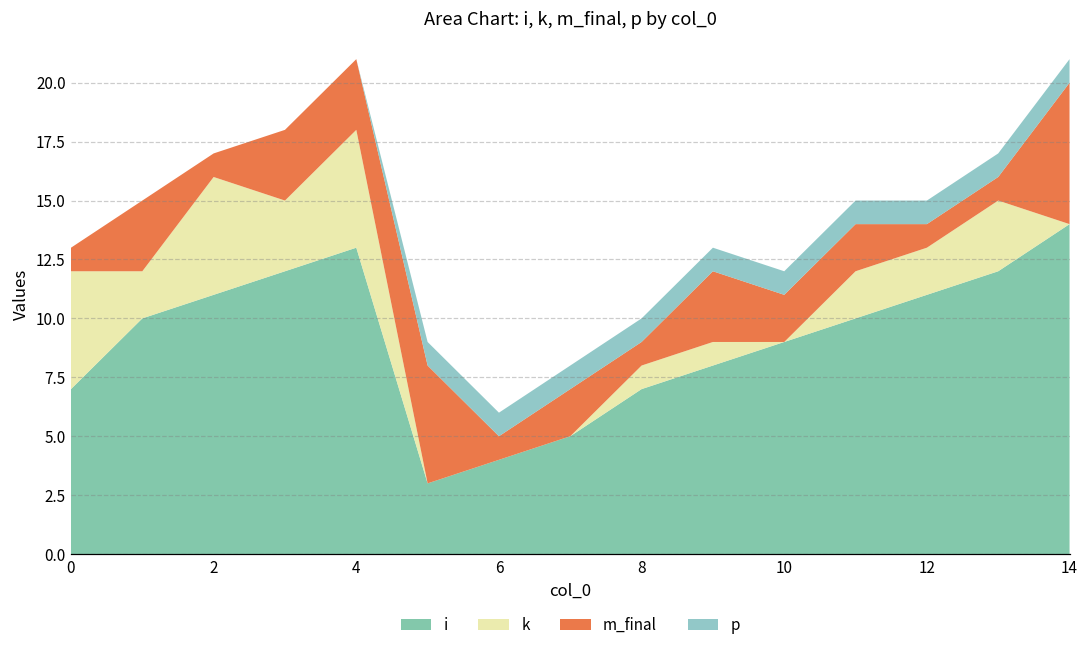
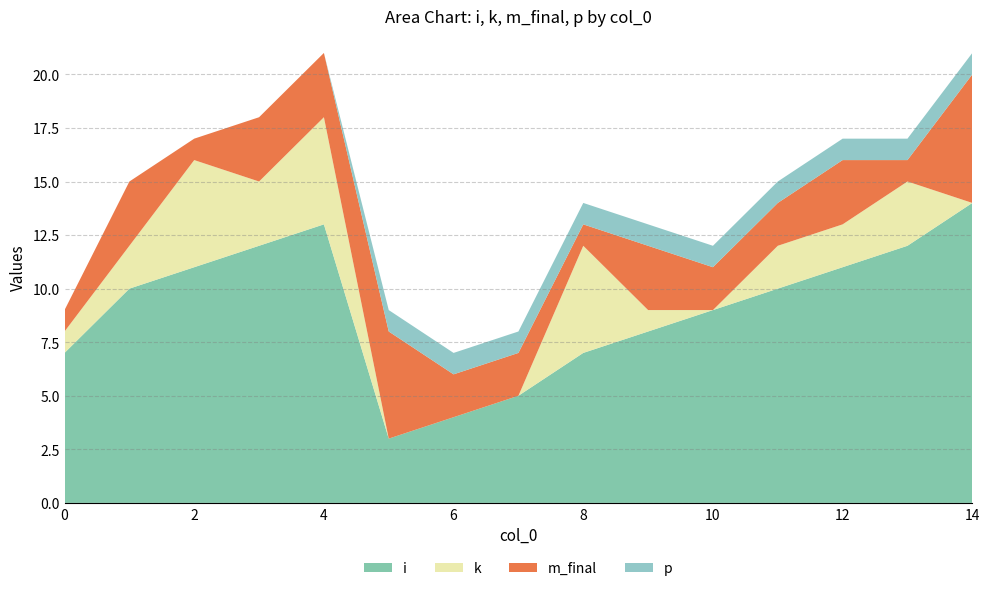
  {
    "k": {
-     "0": 5,
+     "0": 1,
      "2": 5,
      "4": 5,
-     "8": 1,
+     "8": 5,
      "12": 2
    },
    "m_final": {
-     "6": 1,
+     "6": 2,
      "8": 1,
      "10": 2,
-     "12": 1,
+     "12": 3,
      "14": 6
    }
  }
